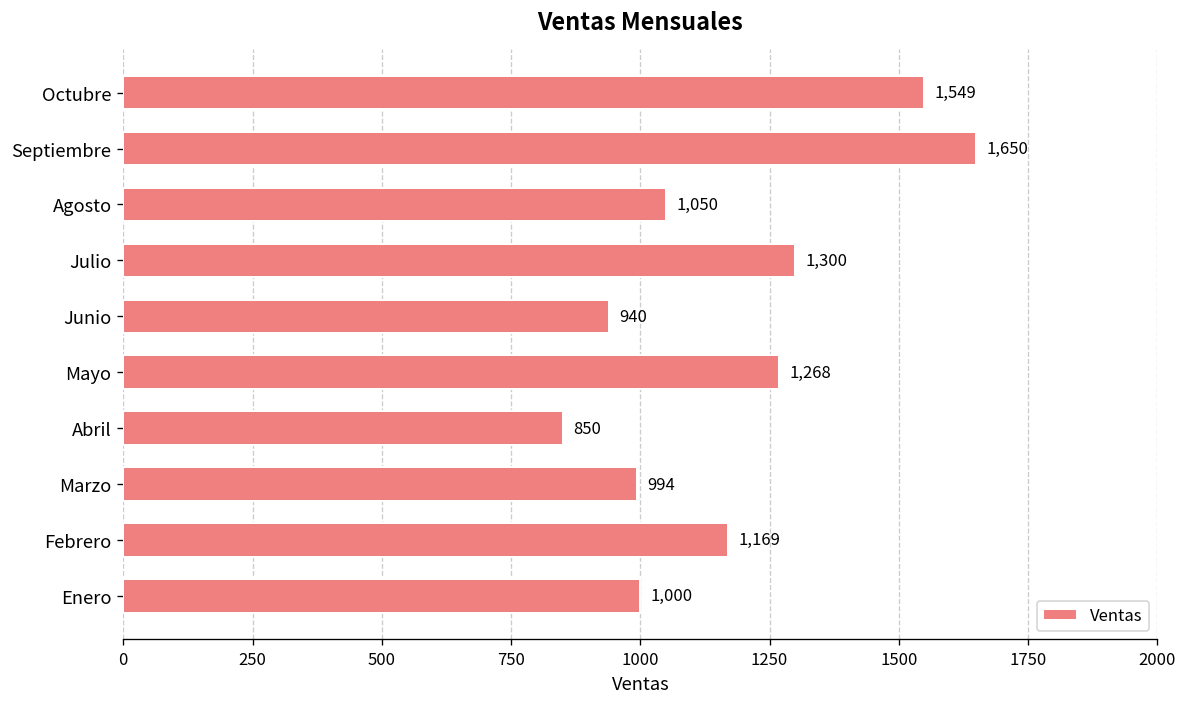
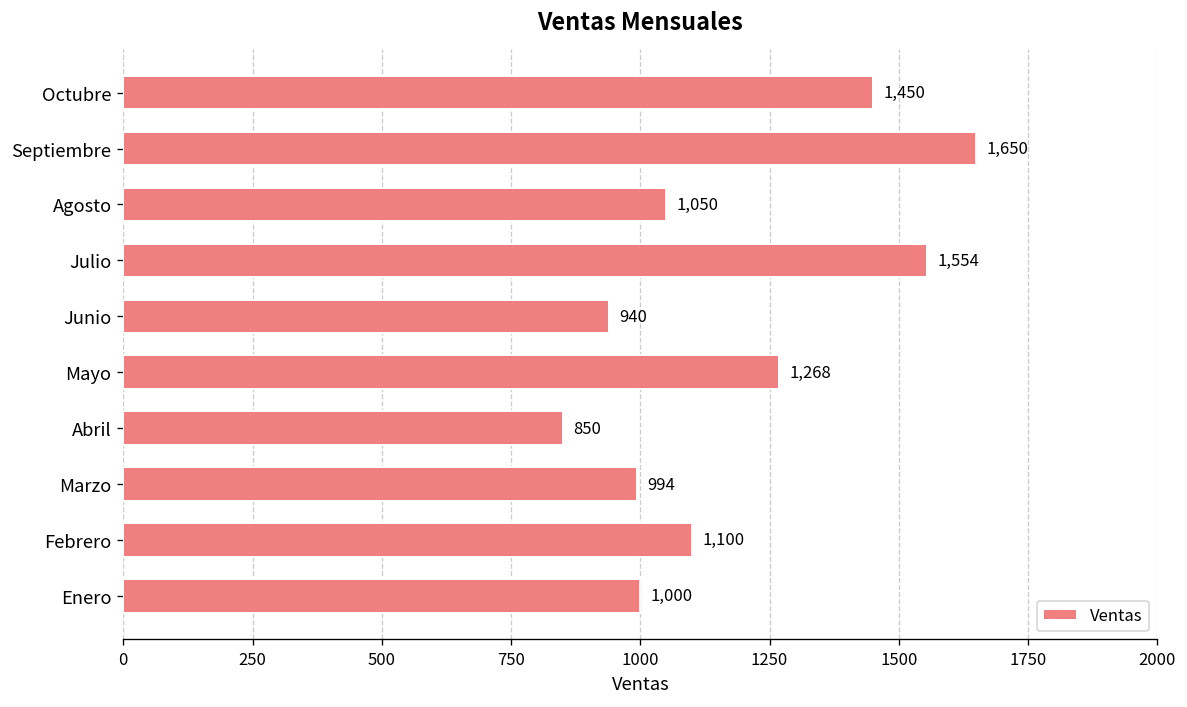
  {
-   "Octubre": "1,549",
+   "Octubre": "1,450",
    "Septiembre": "1,650",
    "Agosto": "1,050",
-   "Julio": "1,300",
+   "Julio": "1,554",
    "Junio": "940",
    "Mayo": "1,268",
    "Abril": "850",
    "Marzo": "994",
-   "Febrero": "1,169",
+   "Febrero": "1,100",
    "Enero": "1,000"
  }
